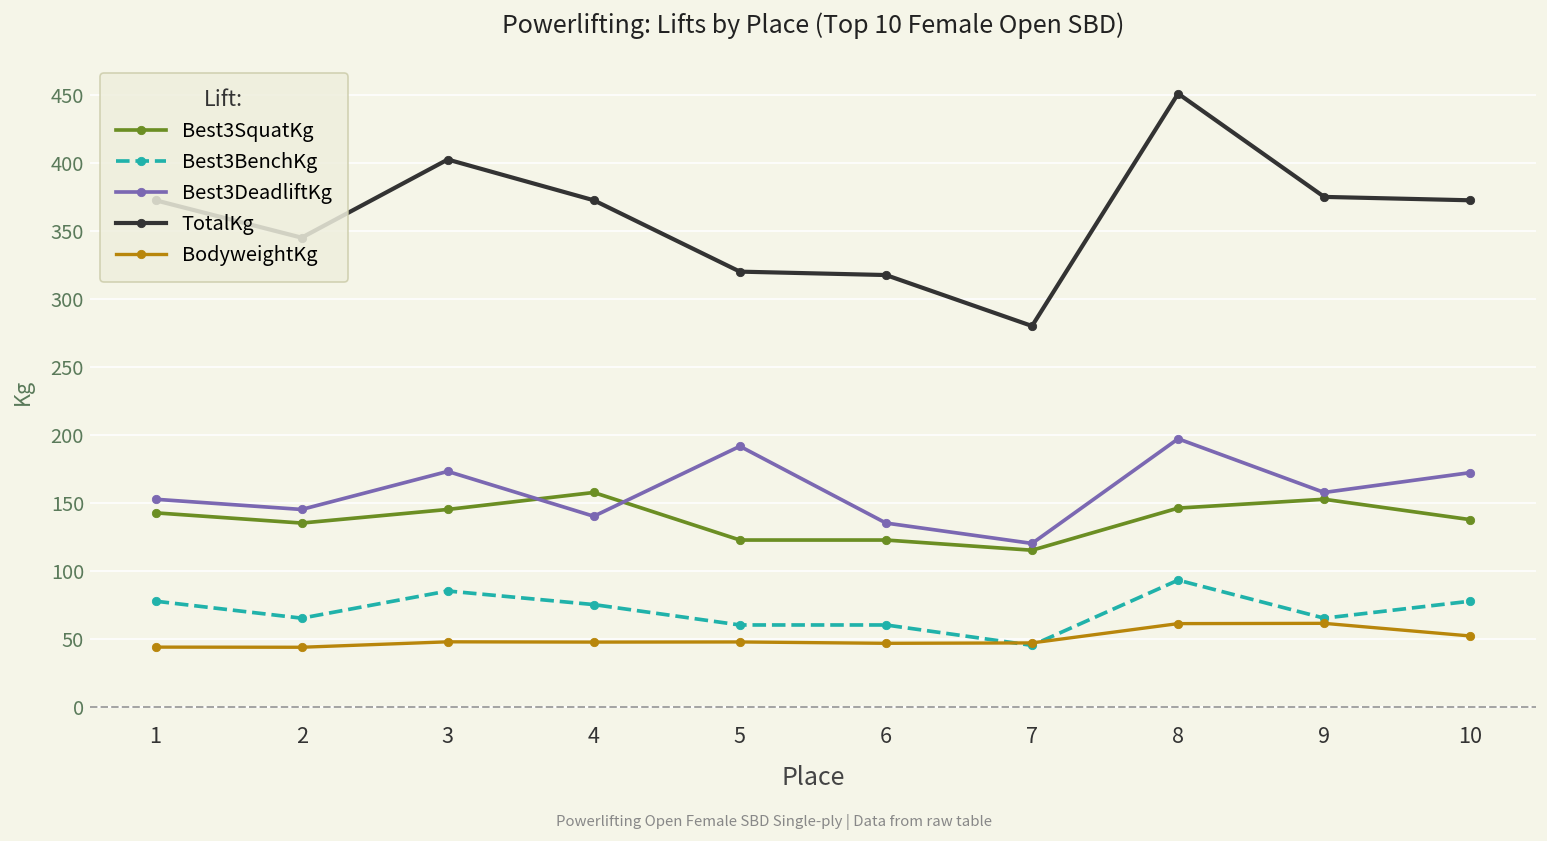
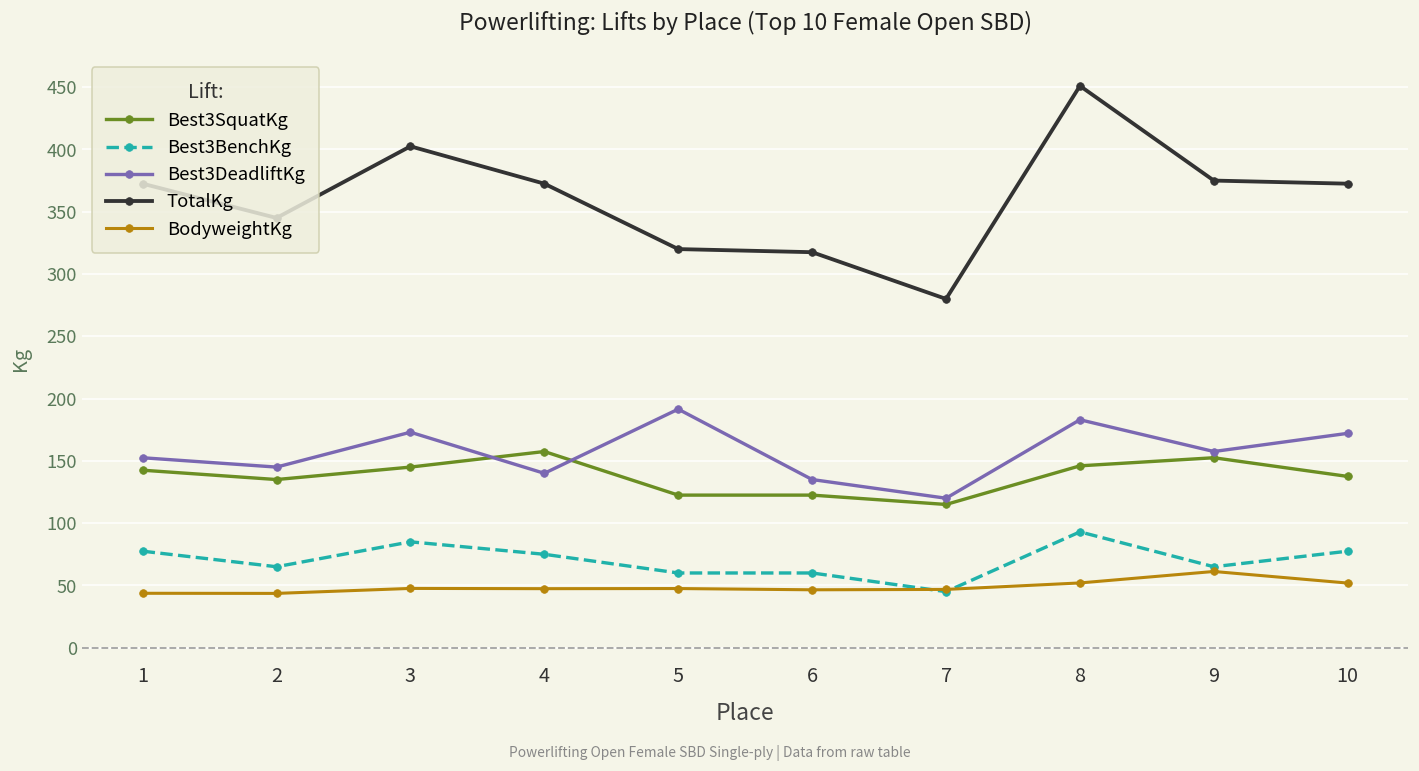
  {
    "Best3SquatKg": {
      "1": 143,
      "2": 135,
      "3": 145,
      "4": 158,
      "5": 123,
      "6": 123,
      "7": 115,
      "8": 146,
      "9": 153,
      "10": 138
    },
    "Best3BenchKg": {
      "1": 78,
      "2": 65,
      "3": 85,
      "4": 75,
      "5": 60,
      "6": 60,
      "8": 93,
      "9": 65,
      "10": 78
    },
    "Best3DeadliftKg": {
      "1": 153,
      "2": 145,
      "3": 173,
      "4": 140,
      "5": 192,
      "6": 135,
      "7": 120,
-     "8": 197,
+     "8": 183,
      "9": 158,
      "10": 172
    },
    "TotalKg": {
      "3": 403,
      "4": 373,
      "5": 320,
      "6": 318,
      "7": 280,
      "8": 451,
      "9": 375,
      "10": 373
    },
    "BodyweightKg": {
      "1": 44,
      "2": 44,
      "3": 48,
      "4": 47,
      "5": 48,
      "6": 47,
-     "8": 61,
+     "8": 52,
      "9": 61,
      "10": 52
    }
  }
